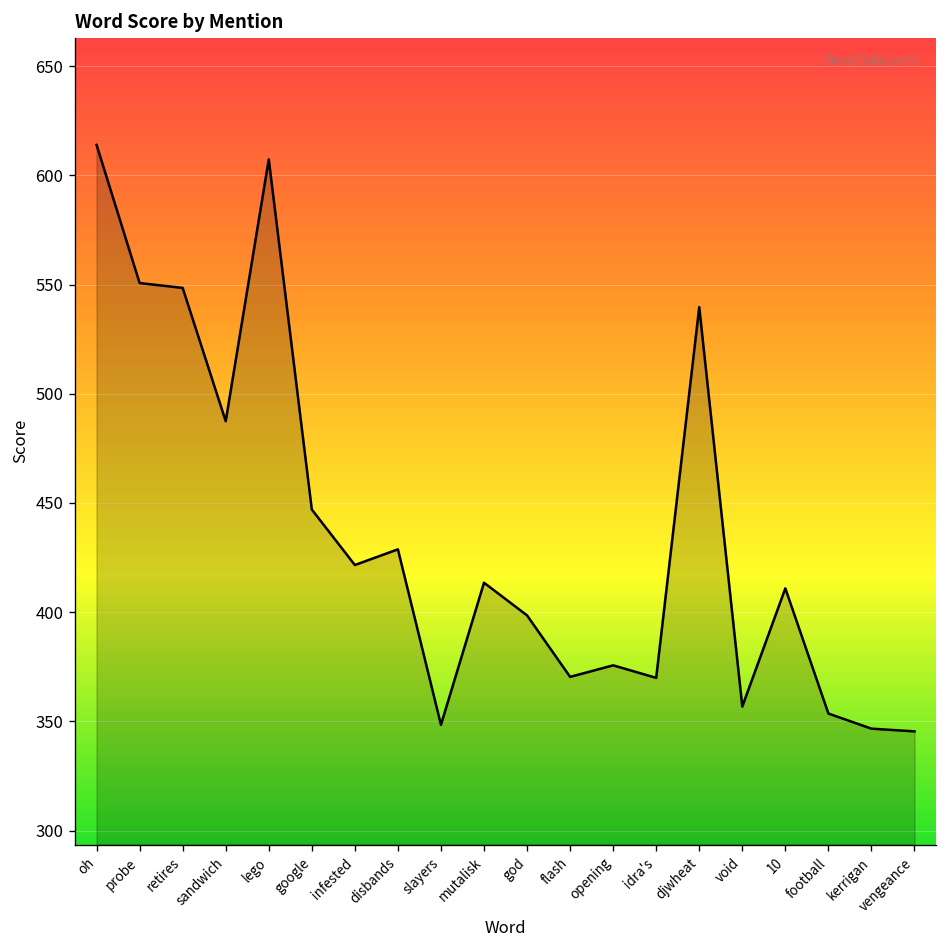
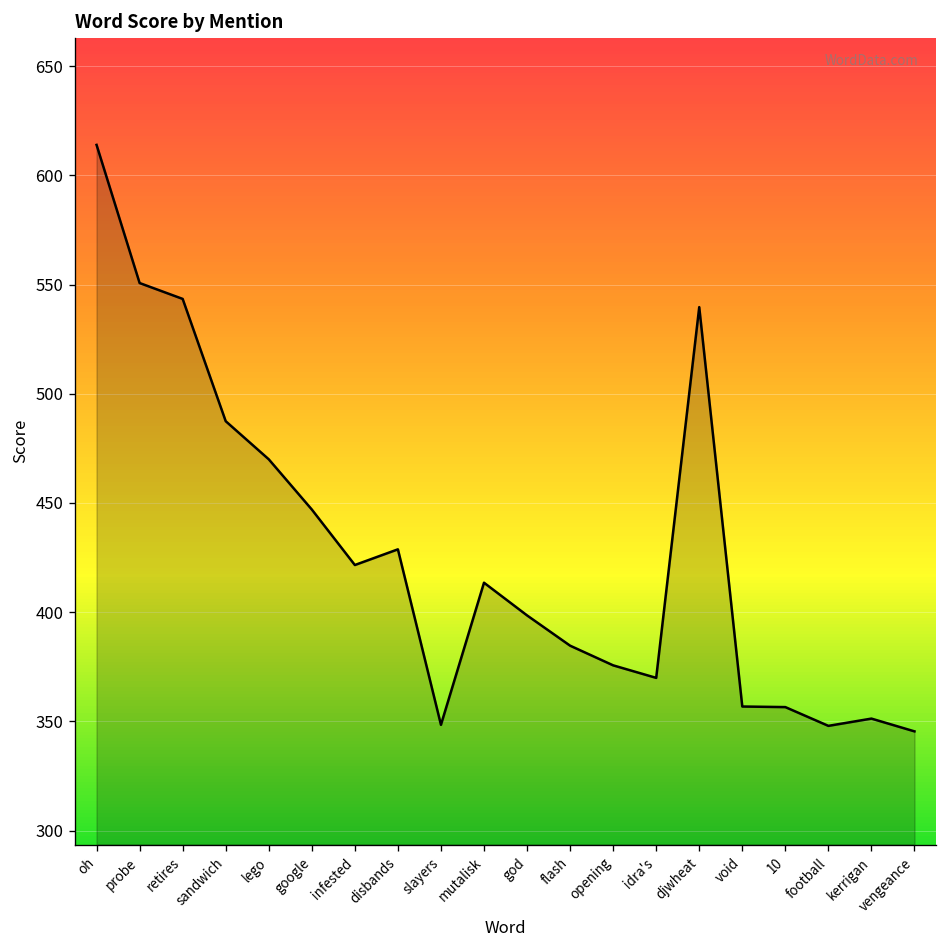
  {
    "oh": 614,
    "probe": 551,
-   "retires": 548,
+   "retires": 543,
    "sandwich": 487,
-   "lego": 607,
+   "lego": 470,
    "google": 447,
    "infested": 422,
    "disbands": 429,
    "slayers": 348,
    "mutalisk": 414,
    "god": 399,
-   "flash": 370,
+   "flash": 385,
    "opening": 376,
    "idra's": 370,
    "djwheat": 540,
    "void": 357,
-   "10": 411,
-   "football": 354,
-   "kerrigan": 347,
+   "10": 357,
+   "football": 348,
+   "kerrigan": 351,
    "vengeance": 345
  }
